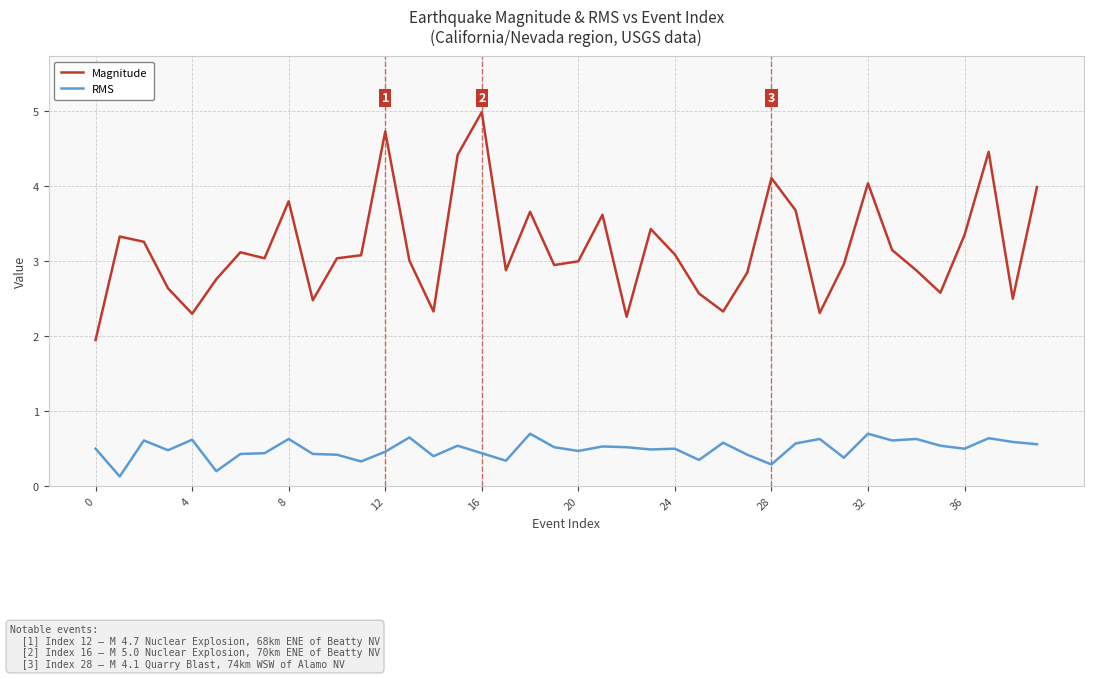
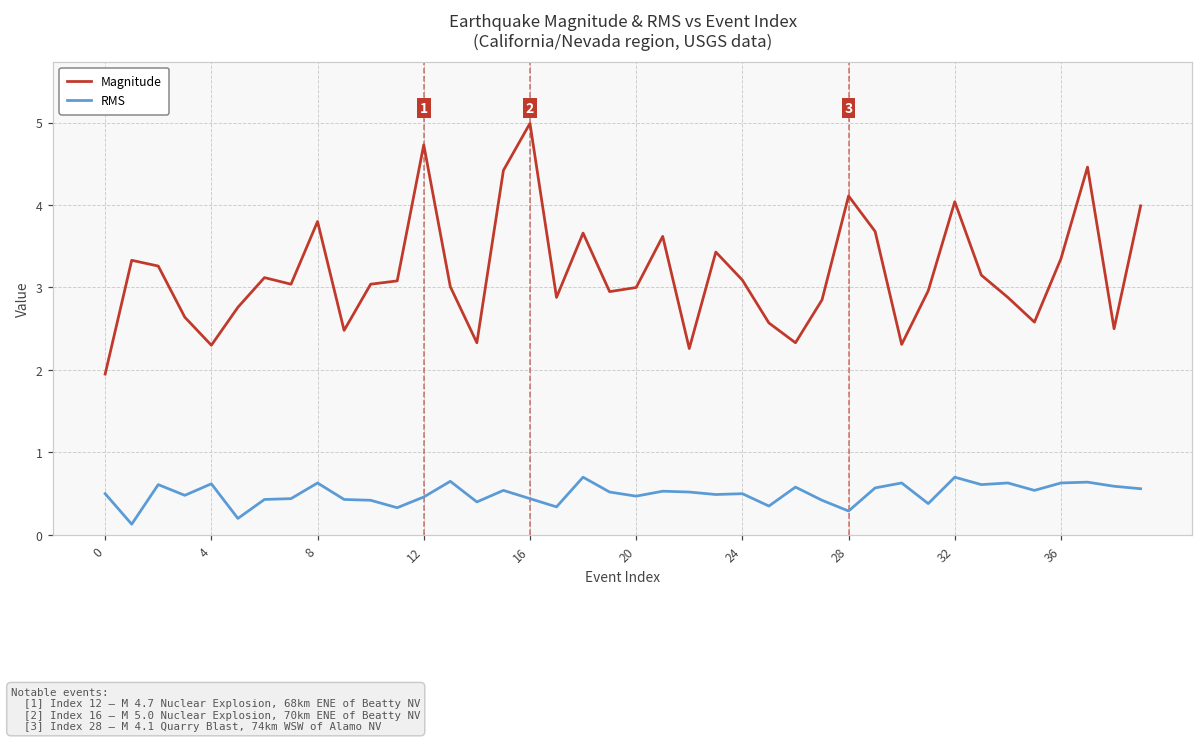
  {
    "Magnitude": {
      "0": 2.0,
      "4": 2.3,
      "8": 3.8,
      "12": 4.7,
      "20": 3.0,
      "24": 3.1,
      "28": 4.1,
      "32": 4.0,
      "36": 3.4
    },
    "RMS": {
      "0": 0.5,
      "4": 0.6,
      "8": 0.6,
      "12": 0.5,
      "16": 0.4,
      "20": 0.5,
      "24": 0.5,
      "28": 0.3,
      "32": 0.7,
-     "36": 0.5
+     "36": 0.6
    }
  }
